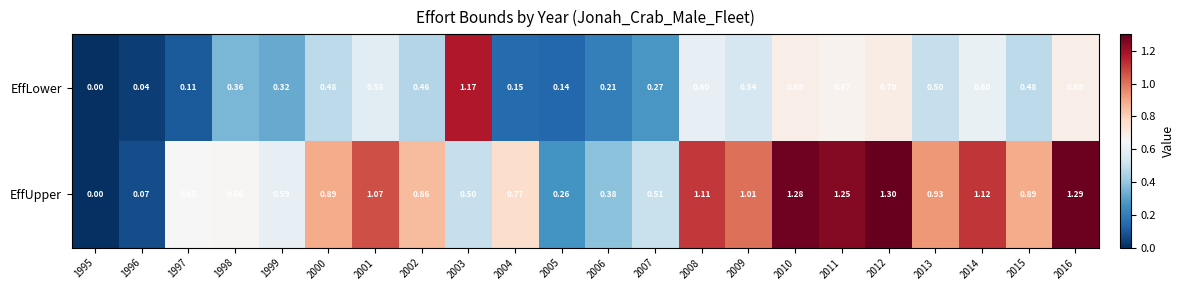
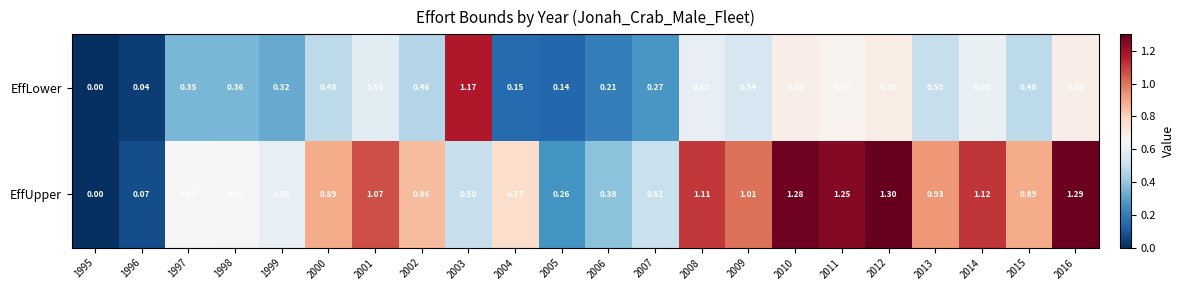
  {
    "EffLower": {
      "1995": 0.00,
      "1996": 0.04,
-     "1997": 0.11,
+     "1997": 0.35,
      "1998": 0.36,
      "1999": 0.32,
      "2000": 0.48,
      "2002": 0.46,
      "2003": 1.17,
      "2004": 0.15,
      "2005": 0.14,
      "2006": 0.21,
      "2007": 0.27,
      "2013": 0.50,
      "2015": 0.48
    },
    "EffUpper": {
      "1995": 0.00,
      "1996": 0.07,
      "2000": 0.89,
      "2001": 1.07,
      "2002": 0.86,
      "2003": 0.50,
      "2004": 0.77,
      "2005": 0.26,
      "2006": 0.38,
      "2007": 0.51,
      "2008": 1.11,
      "2009": 1.01,
      "2010": 1.28,
      "2011": 1.25,
      "2012": 1.30,
      "2013": 0.93,
      "2014": 1.12,
      "2015": 0.89,
      "2016": 1.29
    }
  }
